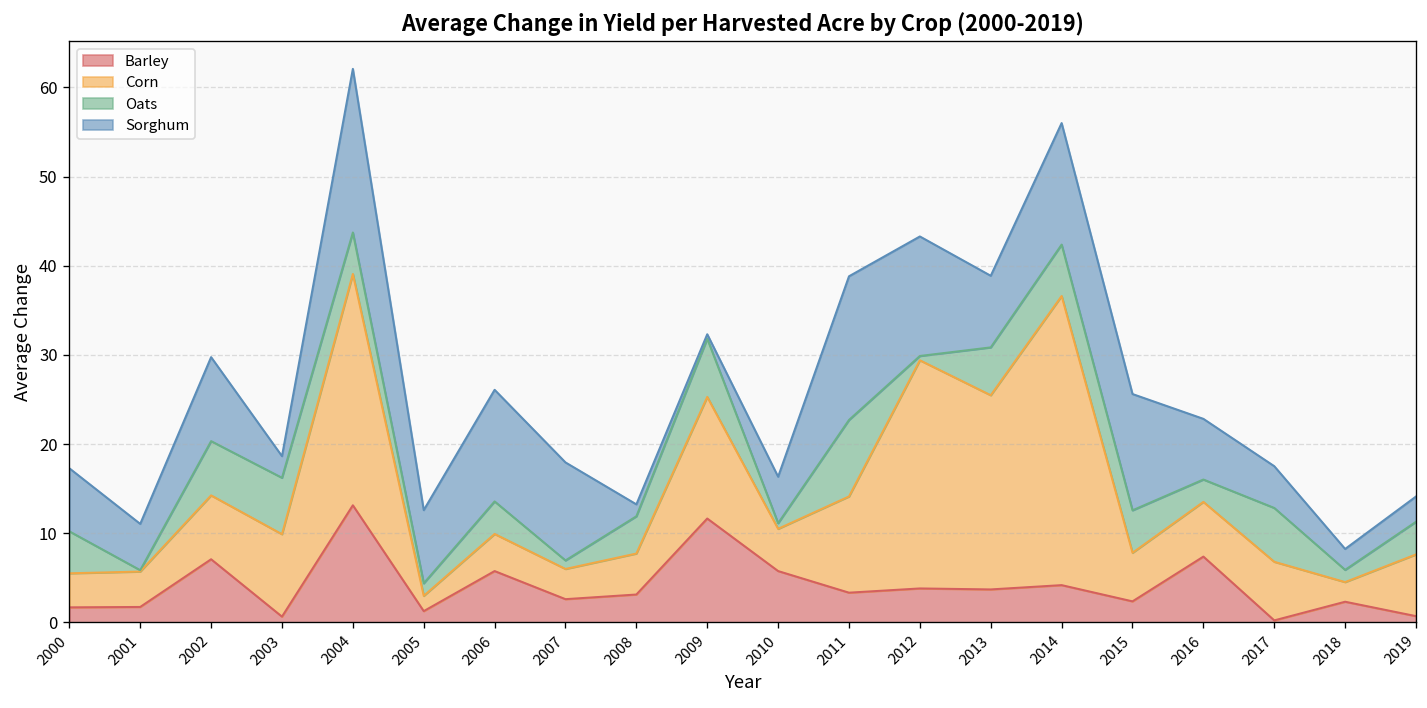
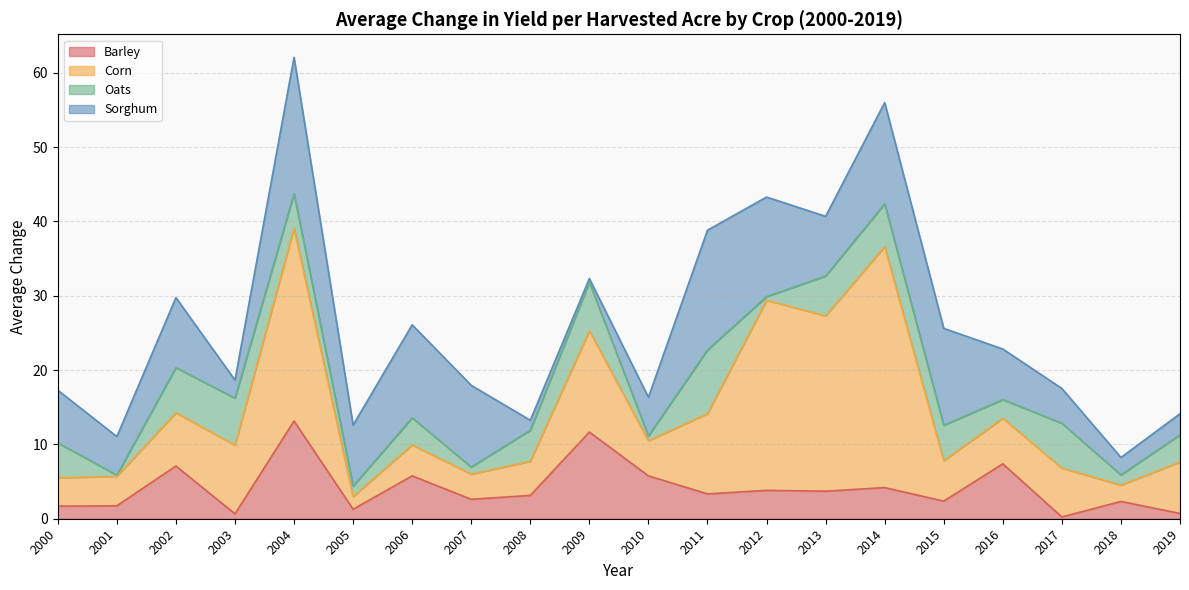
  {
    "Barley": {
      "2000": 2,
      "2001": 2,
      "2002": 7,
      "2003": 1,
      "2004": 13,
      "2005": 1,
      "2006": 6,
      "2007": 3,
      "2008": 3,
      "2009": 12,
      "2010": 6,
      "2011": 3,
      "2012": 4,
      "2013": 4,
      "2014": 4,
      "2015": 2,
      "2016": 7,
      "2017": 0,
      "2018": 2,
      "2019": 1
    },
    "Corn": {
      "2000": 4,
      "2002": 7,
      "2003": 9,
      "2004": 26,
      "2005": 2,
      "2006": 4,
      "2007": 3,
      "2008": 5,
      "2009": 14,
      "2010": 5,
      "2011": 11,
      "2012": 26,
-     "2013": 22,
+     "2013": 24,
      "2014": 32,
      "2015": 5,
      "2016": 6,
      "2017": 7,
      "2018": 2,
      "2019": 7
    }
  }
